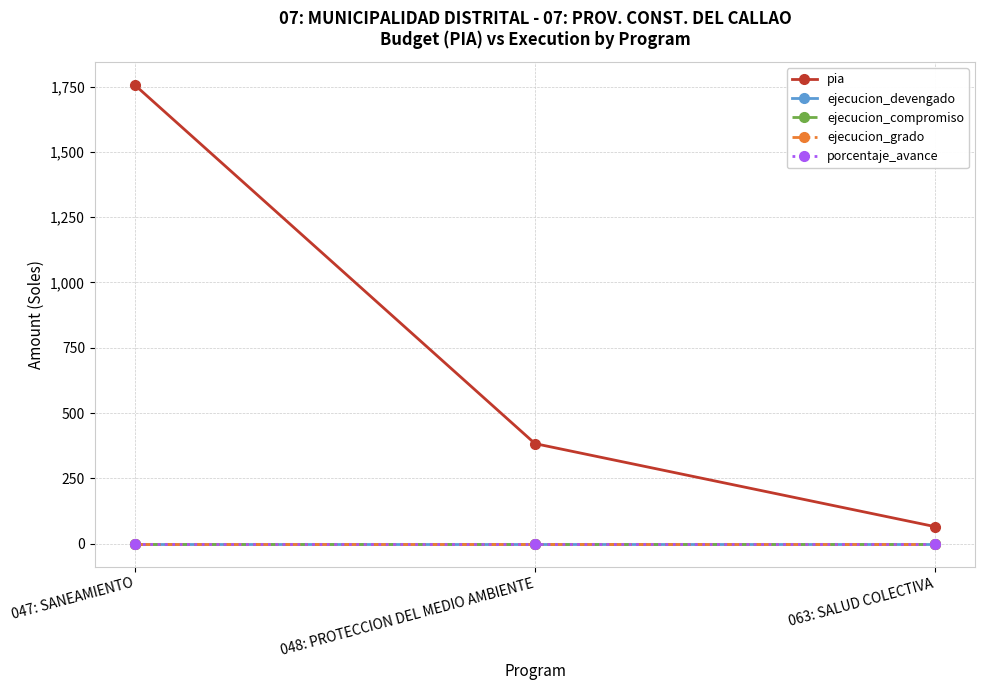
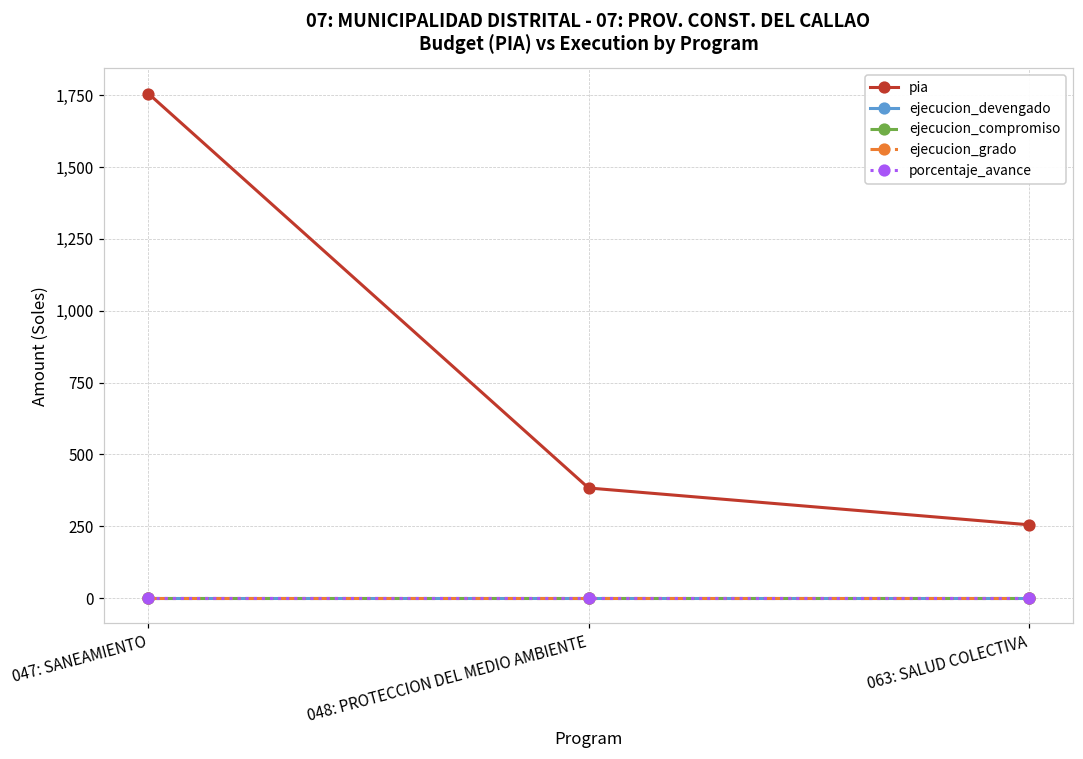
  {
    "pia": {
      "047: SANEAMIENTO": "1,760",
      "048: PROTECCION DEL MEDIO AMBIENTE": "380",
-     "063: SALUD COLECTIVA": "70"
+     "063: SALUD COLECTIVA": "260"
    },
    "porcentaje_avance": {
      "047: SANEAMIENTO": "0",
      "048: PROTECCION DEL MEDIO AMBIENTE": "0",
      "063: SALUD COLECTIVA": "0"
    }
  }
